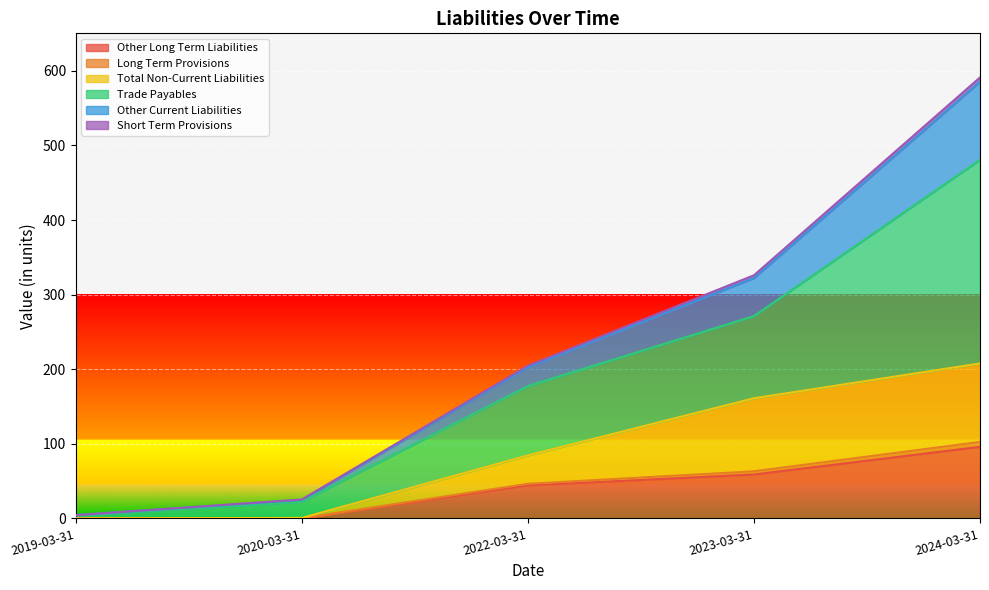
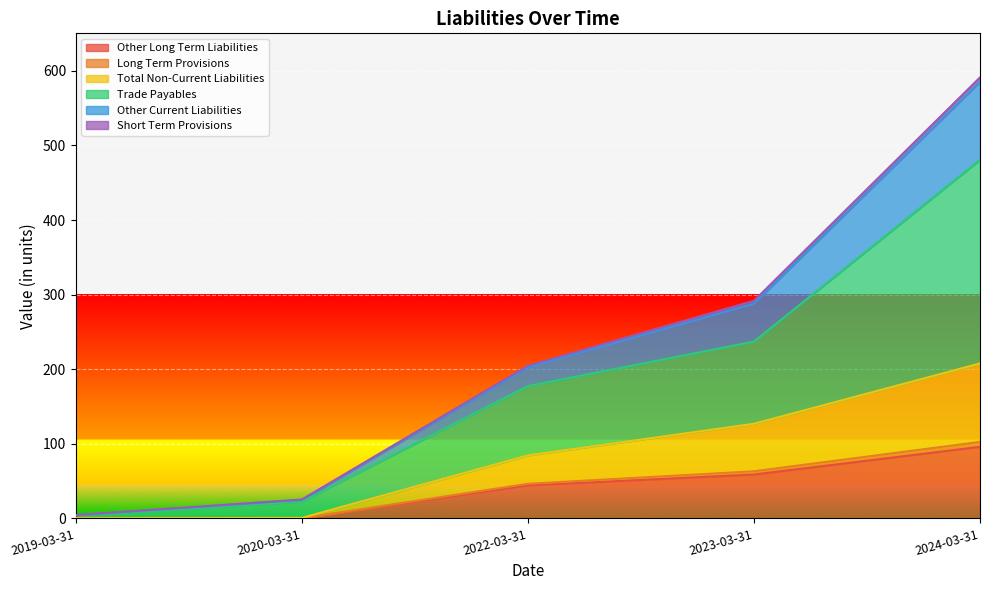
  {
    "Total Non-Current Liabilities": {
      "2022-03-31": 40,
-     "2023-03-31": 100,
+     "2023-03-31": 60,
      "2024-03-31": 110
    },
    "Trade Payables": {
      "2022-03-31": 90,
      "2023-03-31": 110,
      "2024-03-31": 270
    },
    "Other Current Liabilities": {
      "2023-03-31": 50,
      "2024-03-31": 100
    },
    "Short Term Provisions": {
      "2023-03-31": 0,
      "2024-03-31": 10
    }
  }
